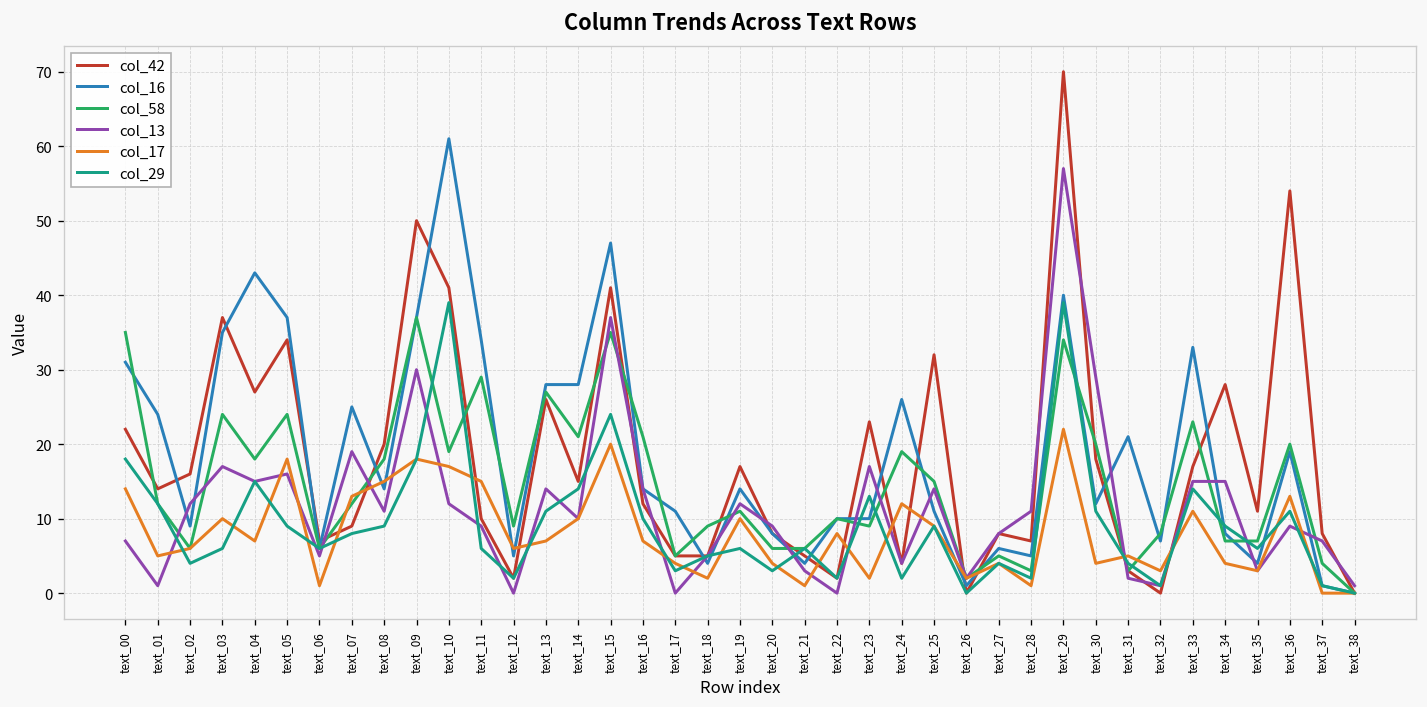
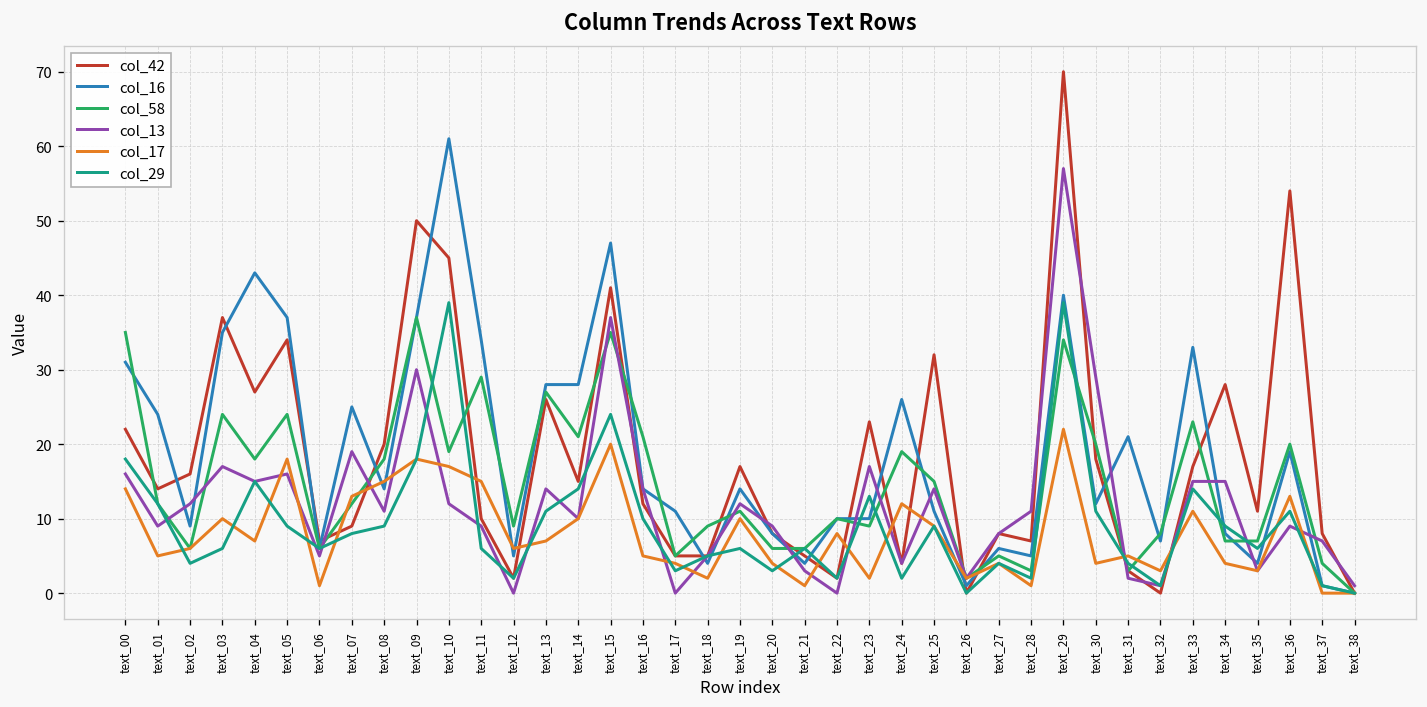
  {
    "col_42": {
      "text_00": 22,
      "text_01": 14,
      "text_02": 16,
      "text_03": 37,
      "text_04": 27,
      "text_05": 34,
      "text_06": 7,
      "text_07": 9,
      "text_08": 20,
      "text_09": 50,
-     "text_10": 41,
+     "text_10": 45,
      "text_11": 10,
      "text_13": 26,
      "text_14": 15,
      "text_15": 41,
      "text_16": 12,
      "text_19": 17,
      "text_21": 5,
      "text_23": 23,
      "text_25": 32,
      "text_28": 7,
      "text_29": 70,
      "text_30": 18,
      "text_32": 0,
      "text_33": 17,
      "text_34": 28,
      "text_35": 11,
      "text_36": 54,
      "text_37": 8
    },
    "col_16": {
      "text_00": 31,
      "text_01": 24,
      "text_02": 9,
      "text_03": 35,
      "text_04": 43,
      "text_05": 37,
      "text_07": 25,
      "text_08": 14,
      "text_10": 61,
      "text_11": 34,
      "text_12": 5,
      "text_13": 28,
      "text_14": 28,
      "text_15": 47,
      "text_17": 11,
      "text_18": 4,
      "text_19": 14,
      "text_21": 4,
      "text_23": 10,
      "text_24": 26,
      "text_25": 11,
      "text_26": 1,
      "text_27": 6,
      "text_28": 5,
      "text_29": 40,
      "text_30": 12,
      "text_31": 21,
      "text_32": 7,
      "text_33": 33,
      "text_34": 8,
      "text_35": 4,
      "text_36": 19
    },
    "col_13": {
-     "text_00": 7,
-     "text_01": 1,
+     "text_00": 16,
+     "text_01": 9,
      "text_02": 12,
      "text_03": 17,
      "text_05": 16,
      "text_06": 5,
      "text_07": 19,
      "text_08": 11,
      "text_09": 30,
      "text_10": 12,
      "text_11": 9,
      "text_12": 0,
      "text_13": 14,
      "text_15": 37,
      "text_17": 0,
      "text_19": 12,
      "text_20": 9,
      "text_21": 3,
      "text_22": 0,
      "text_23": 17,
      "text_25": 14,
      "text_28": 11,
      "text_29": 57,
      "text_30": 29,
      "text_31": 2,
      "text_33": 15,
      "text_34": 15,
      "text_36": 9,
      "text_37": 7,
      "text_38": 1
    },
    "col_17": {
      "text_00": 14,
      "text_01": 5,
      "text_03": 10,
      "text_04": 7,
      "text_05": 18,
      "text_06": 1,
      "text_07": 13,
      "text_08": 15,
      "text_10": 17,
      "text_11": 15,
      "text_12": 6,
      "text_13": 7,
      "text_15": 20,
-     "text_16": 7,
+     "text_16": 5,
      "text_17": 4,
      "text_18": 2,
      "text_19": 10,
      "text_20": 4,
      "text_21": 1,
      "text_22": 8,
      "text_23": 2,
      "text_24": 12,
      "text_28": 1,
      "text_29": 22,
      "text_30": 4,
      "text_31": 5,
      "text_32": 3,
      "text_33": 11,
      "text_34": 4,
      "text_36": 13,
      "text_37": 0
    }
  }
